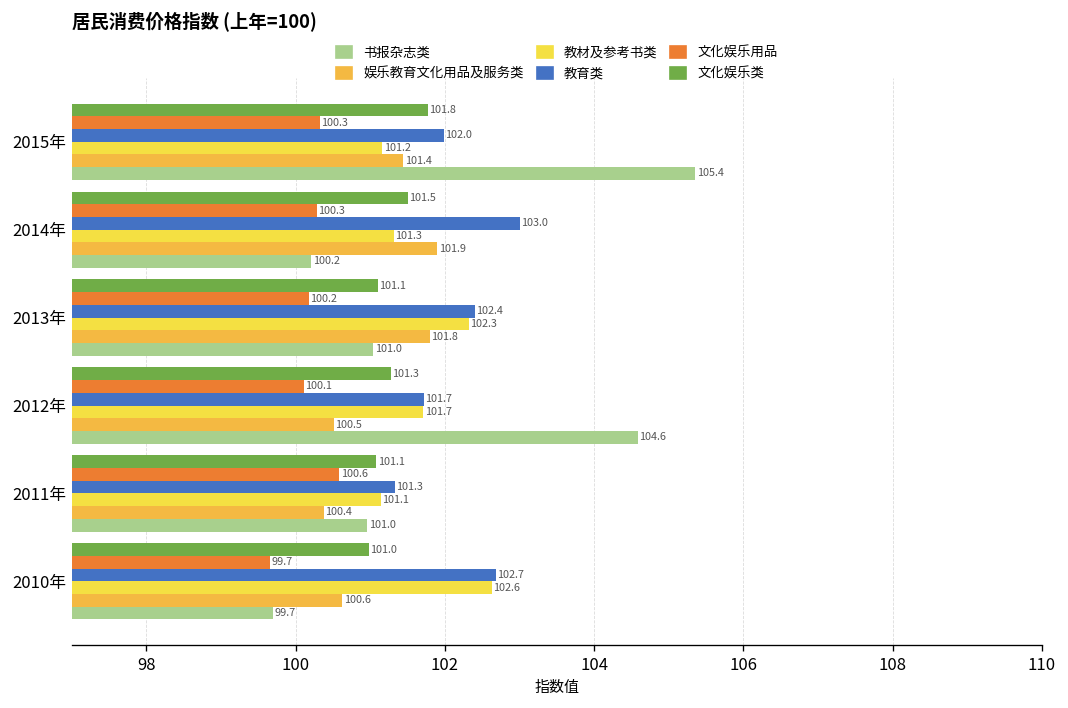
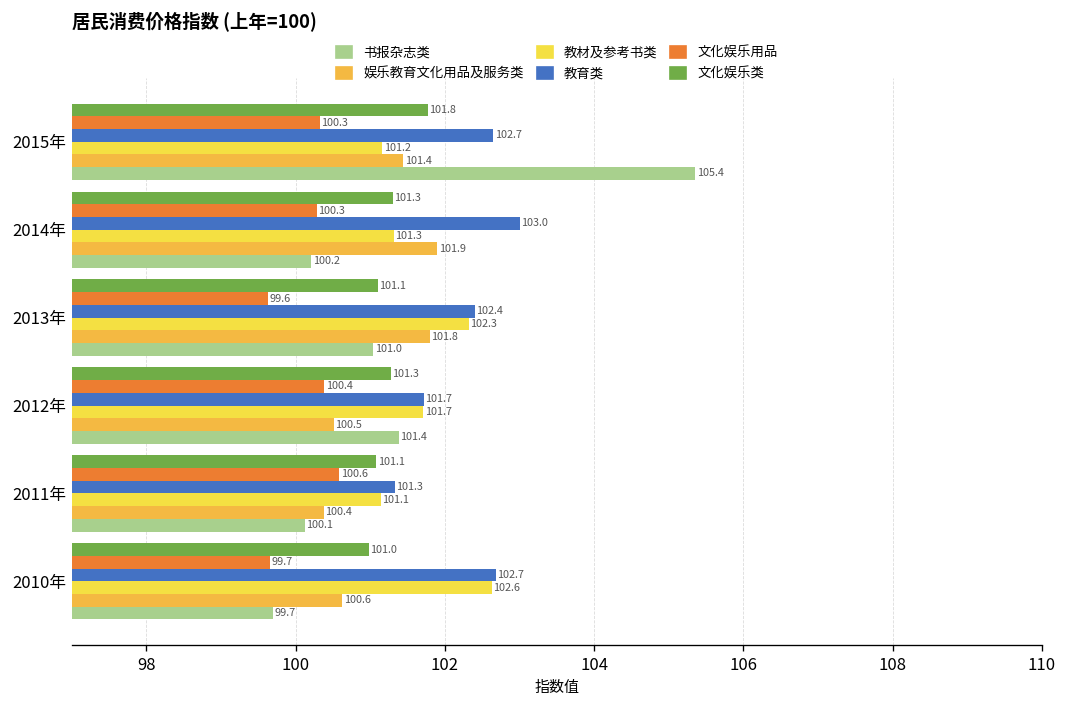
  {
    "书报杂志类": {
      "2015年": 105.4,
      "2014年": 100.2,
      "2013年": 101.0,
-     "2012年": 104.6,
-     "2011年": 101.0,
+     "2012年": 101.4,
+     "2011年": 100.1,
      "2010年": 99.7
    },
    "教育类": {
-     "2015年": 102.0,
+     "2015年": 102.7,
      "2014年": 103.0,
      "2013年": 102.4,
      "2012年": 101.7,
      "2011年": 101.3,
      "2010年": 102.7
    },
    "文化娱乐用品": {
      "2015年": 100.3,
      "2014年": 100.3,
-     "2013年": 100.2,
-     "2012年": 100.1,
+     "2013年": 99.6,
+     "2012年": 100.4,
      "2011年": 100.6,
      "2010年": 99.7
    },
    "文化娱乐类": {
      "2015年": 101.8,
-     "2014年": 101.5,
+     "2014年": 101.3,
      "2013年": 101.1,
      "2012年": 101.3,
      "2011年": 101.1,
      "2010年": 101.0
    }
  }
